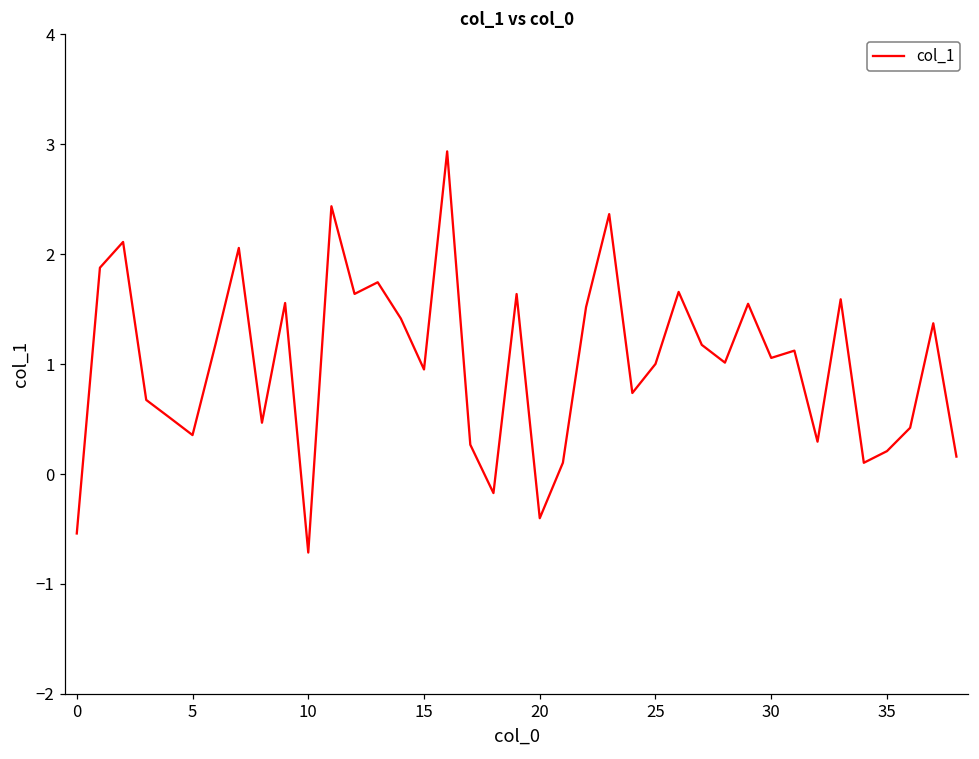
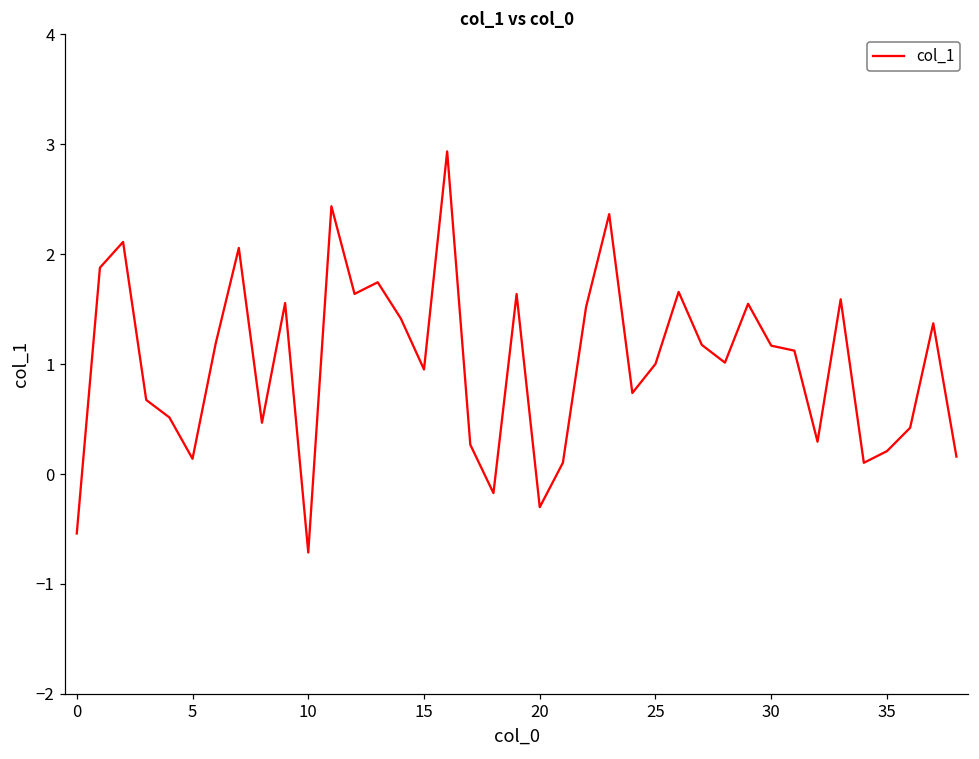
  {
    "0": -0.5,
-   "5": 0.4,
+   "5": 0.1,
    "10": -0.7,
    "15": 1.0,
-   "20": -0.4,
+   "20": -0.3,
    "25": 1.0,
-   "30": 1.1,
+   "30": 1.2,
    "35": 0.2
  }
